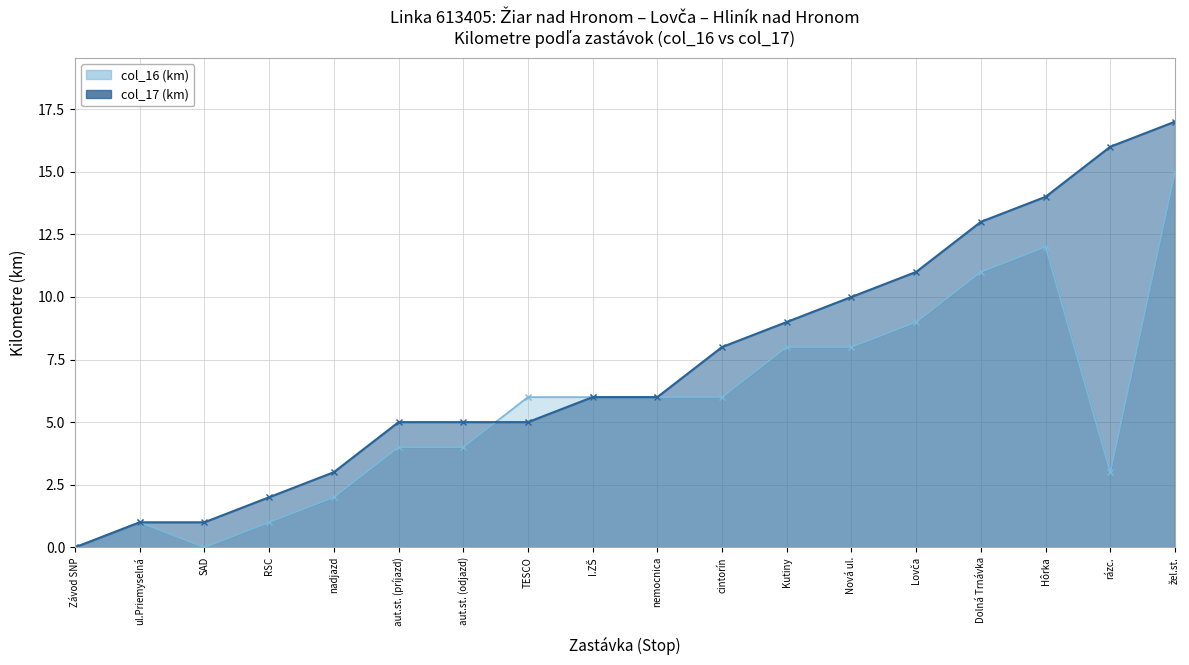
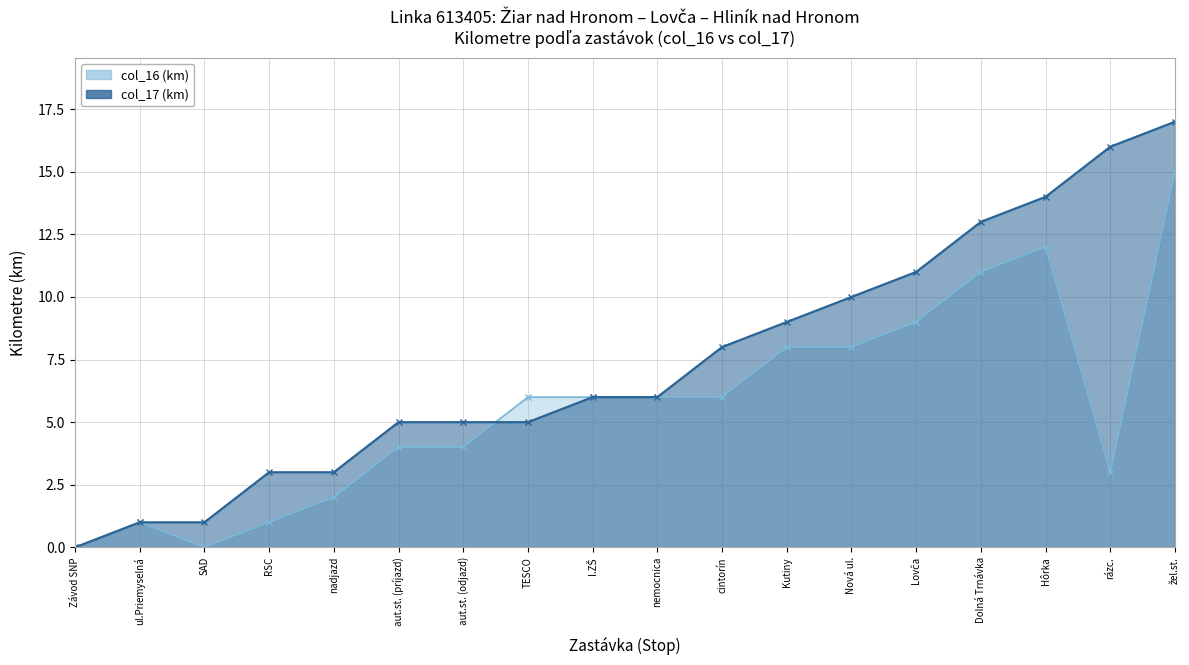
  {
    "col_16 (km)": {
      "SAD": 0,
      "RSC": 1,
      "nadjazd": 2,
      "aut.st. (príjazd)": 4,
      "aut.st. (odjazd)": 4,
      "TESCO": 6,
      "cintorín": 6,
      "Kutiny": 8,
      "Nová ul.": 8,
      "Lovča": 9,
      "Dolná Trnávka": 11,
      "Hôrka": 12,
      "rázc.": 3,
      "žel.st.": 15
    },
    "col_17 (km)": {
      "SAD": 1,
-     "RSC": 2,
+     "RSC": 3,
      "nadjazd": 3,
      "aut.st. (príjazd)": 5,
      "aut.st. (odjazd)": 5,
      "TESCO": 5,
      "cintorín": 8,
      "Kutiny": 9,
      "Nová ul.": 10,
      "Lovča": 11,
      "Dolná Trnávka": 13,
      "Hôrka": 14,
      "rázc.": 16,
      "žel.st.": 17
    }
  }
